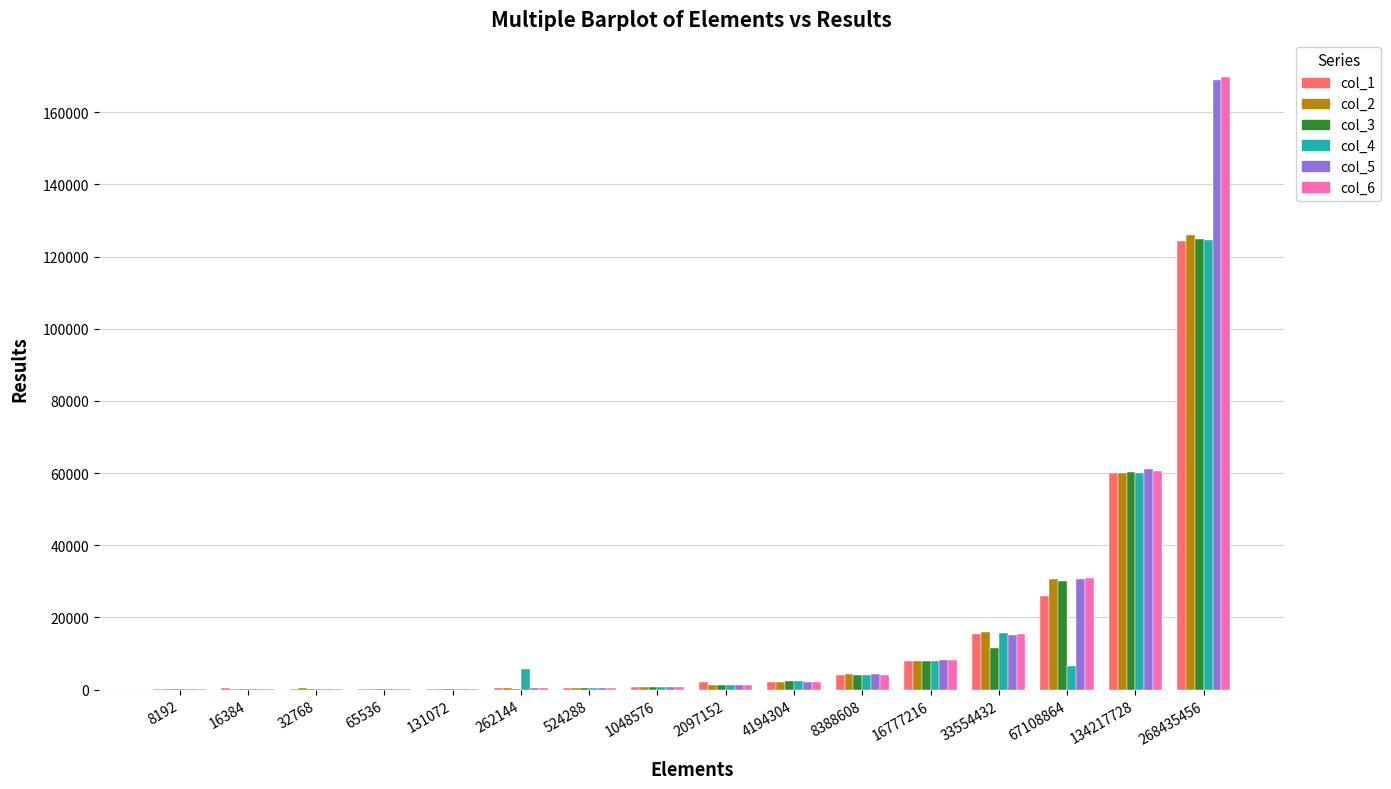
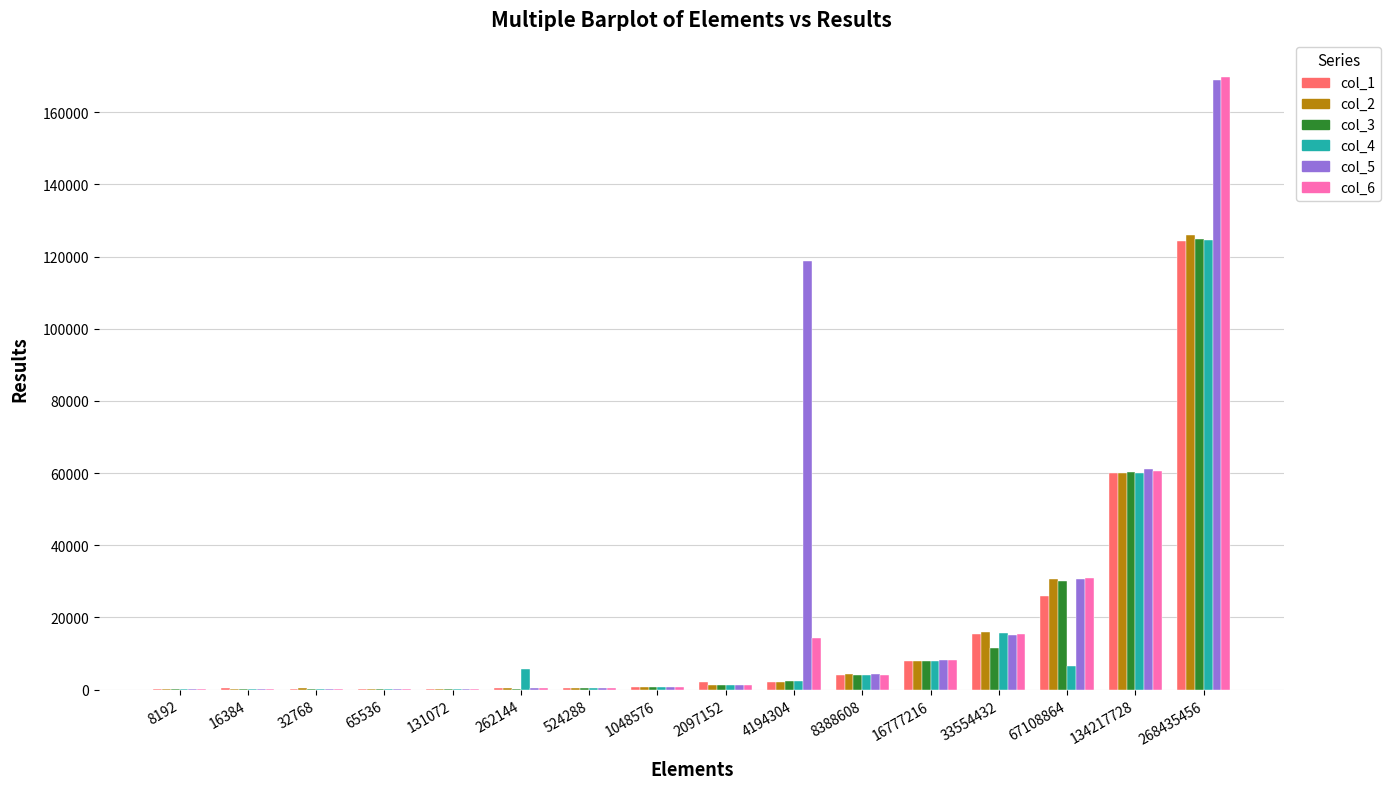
  {
    "col_1": {
      "2097152": 2000,
      "4194304": 2000,
      "8388608": 4000,
      "16777216": 8000,
      "33554432": 15000,
      "67108864": 26000,
      "134217728": 60000,
      "268435456": 124000
    },
    "col_2": {
      "2097152": 1000,
      "4194304": 2000,
      "8388608": 4000,
      "16777216": 8000,
      "33554432": 16000,
      "67108864": 31000,
      "134217728": 60000,
      "268435456": 126000
    },
    "col_3": {
      "1048576": 1000,
      "2097152": 1000,
      "4194304": 2000,
      "8388608": 4000,
      "16777216": 8000,
      "33554432": 12000,
      "67108864": 30000,
      "134217728": 60000,
      "268435456": 125000
    },
    "col_4": {
      "262144": 6000,
      "1048576": 1000,
      "2097152": 1000,
      "4194304": 2000,
      "8388608": 4000,
      "16777216": 8000,
      "33554432": 16000,
      "67108864": 7000,
      "134217728": 60000,
      "268435456": 124000
    },
    "col_5": {
      "1048576": 1000,
      "2097152": 1000,
-     "4194304": 2000,
+     "4194304": 119000,
      "8388608": 4000,
      "16777216": 8000,
      "33554432": 15000,
      "67108864": 31000,
      "134217728": 61000,
      "268435456": 169000
    },
    "col_6": {
      "1048576": 1000,
      "2097152": 1000,
-     "4194304": 2000,
+     "4194304": 14000,
      "8388608": 4000,
      "16777216": 8000,
      "33554432": 15000,
      "67108864": 31000,
      "134217728": 61000,
      "268435456": 170000
    }
  }
